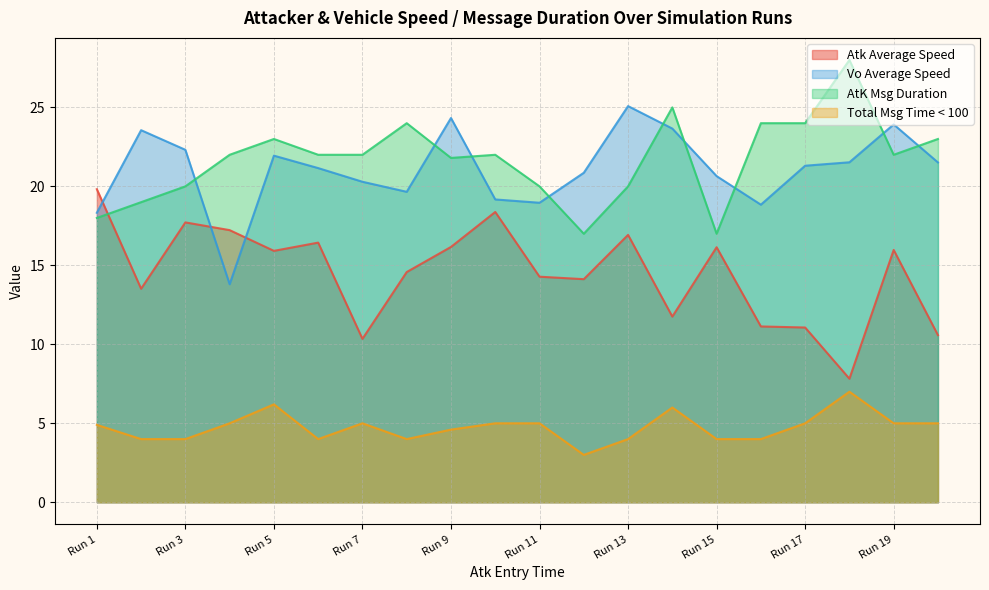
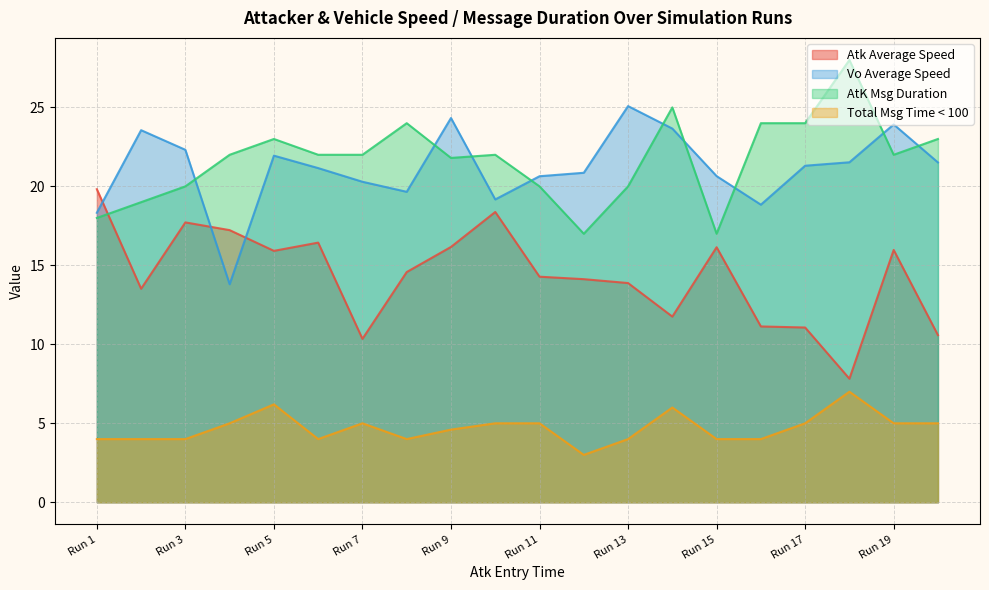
  {
    "Atk Average Speed": {
      "Run 1": 19.8,
      "Run 3": 17.7,
      "Run 5": 15.9,
      "Run 7": 10.3,
      "Run 9": 16.2,
      "Run 11": 14.3,
-     "Run 13": 16.9,
+     "Run 13": 13.9,
      "Run 15": 16.1,
      "Run 17": 11.1,
      "Run 19": 16.0
    },
    "Vo Average Speed": {
      "Run 1": 18.3,
      "Run 3": 22.3,
      "Run 5": 21.9,
      "Run 7": 20.3,
      "Run 9": 24.3,
-     "Run 11": 19.0,
+     "Run 11": 20.6,
      "Run 13": 25.1,
      "Run 15": 20.6,
      "Run 17": 21.3
    },
    "AtK Msg Duration": {
      "Run 1": 18.0,
      "Run 3": 20.0,
      "Run 5": 23.0,
      "Run 7": 22.0,
      "Run 9": 21.8,
      "Run 11": 20.0,
      "Run 13": 20.0,
      "Run 15": 17.0,
      "Run 17": 24.0,
      "Run 19": 22.0
    },
    "Total Msg Time < 100": {
-     "Run 1": 4.9,
+     "Run 1": 4.0,
      "Run 3": 4.0,
      "Run 5": 6.2,
      "Run 7": 5.0,
      "Run 9": 4.6,
      "Run 11": 5.0,
      "Run 13": 4.0,
      "Run 15": 4.0,
      "Run 17": 5.0,
      "Run 19": 5.0
    }
  }
